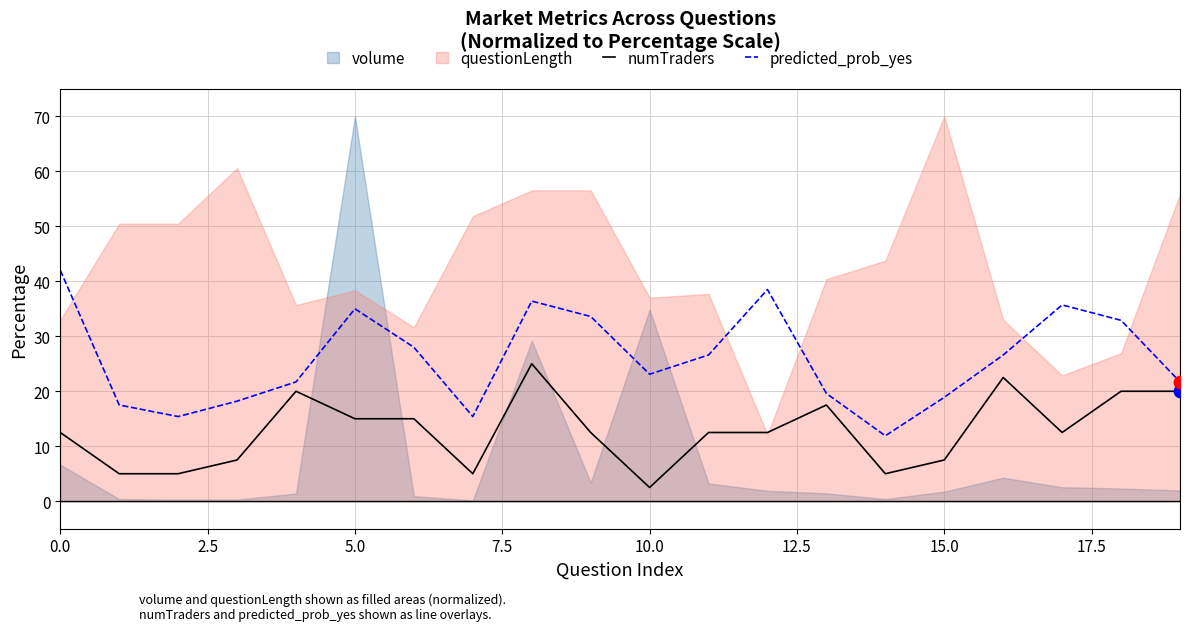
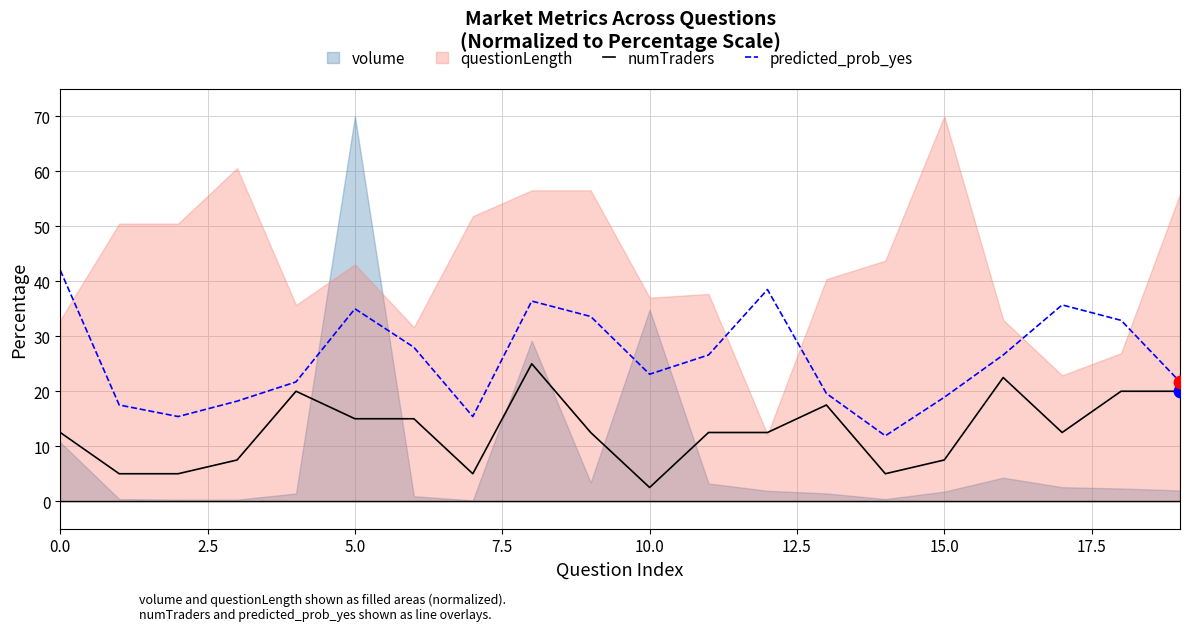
  {
    "volume": {
-     "0.0": 7,
+     "0.0": 11,
      "5.0": 70,
      "10.0": 35,
      "15.0": 2
    },
    "numTraders": {
      "0.0": 13,
      "5.0": 15,
      "10.0": 3,
      "15.0": 8
    },
    "questionLength": {
      "0.0": 33,
-     "5.0": 38,
+     "5.0": 43,
      "10.0": 37,
      "15.0": 70
    }
  }
